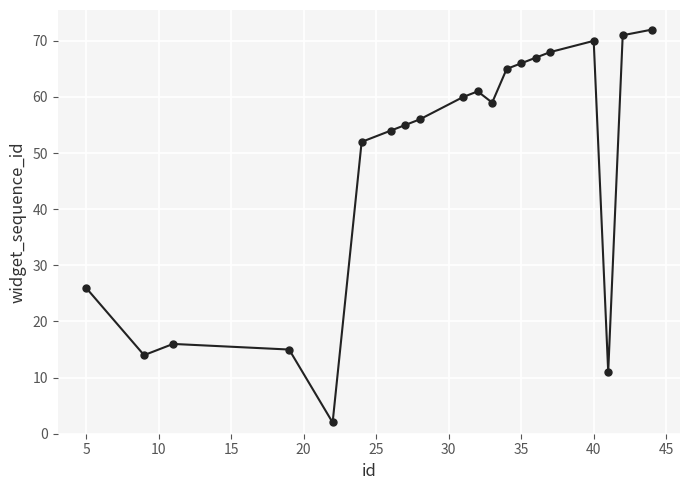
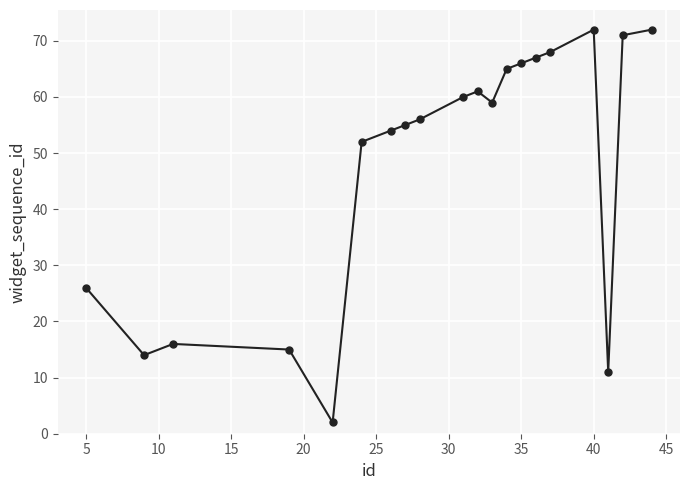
  {
    "5": 26,
    "35": 66,
-   "40": 70
+   "40": 72
  }
